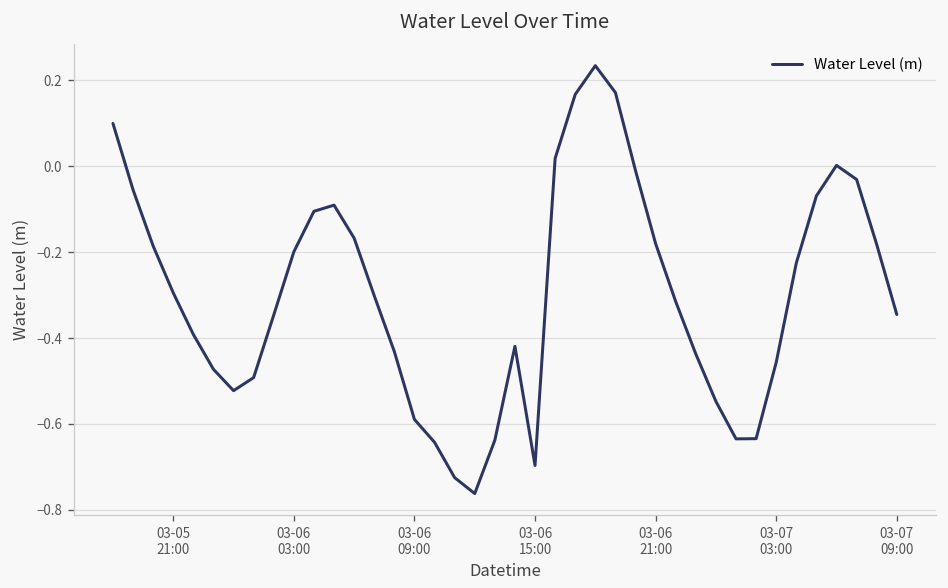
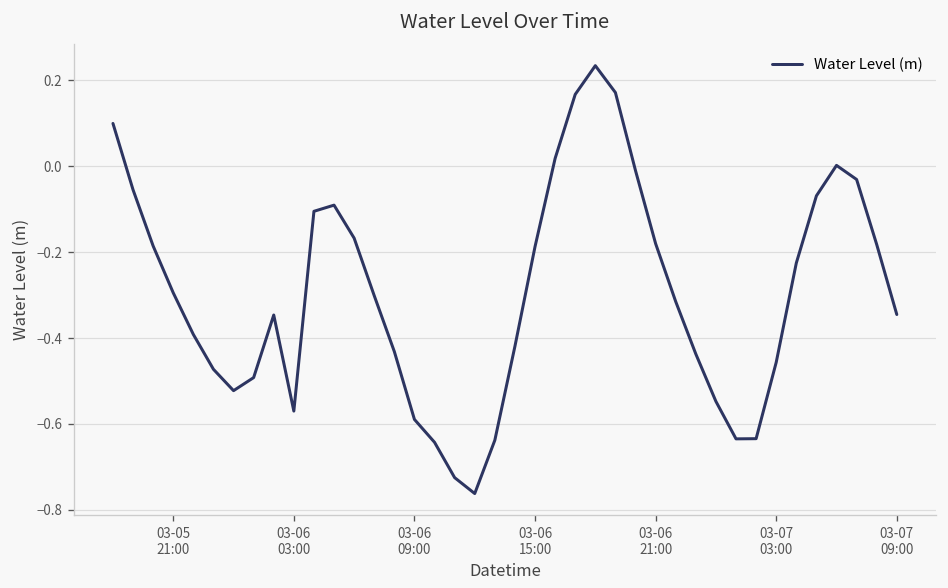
  {
    "03-05 21:00": -0.29,
-   "03-06 03:00": -0.20,
+   "03-06 03:00": -0.57,
    "03-06 09:00": -0.59,
-   "03-06 15:00": -0.70,
+   "03-06 15:00": -0.19,
    "03-06 21:00": -0.18,
    "03-07 03:00": -0.46,
    "03-07 09:00": -0.35
  }
